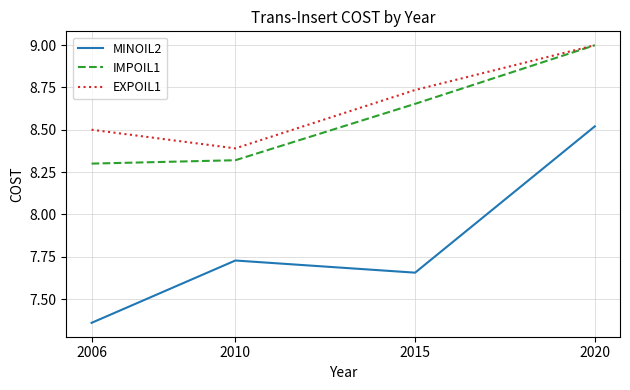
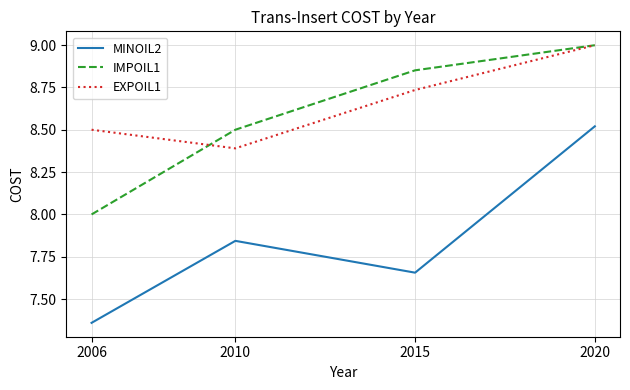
  {
    "MINOIL2": {
      "2006": 7.36,
-     "2010": 7.73,
+     "2010": 7.84,
      "2015": 7.66,
      "2020": 8.52
    },
    "IMPOIL1": {
-     "2006": 8.3,
-     "2010": 8.32,
-     "2015": 8.65
+     "2006": 8.0,
+     "2010": 8.50,
+     "2015": 8.85
    },
    "EXPOIL1": {
      "2006": 8.50,
      "2010": 8.39,
      "2015": 8.73
    }
  }
